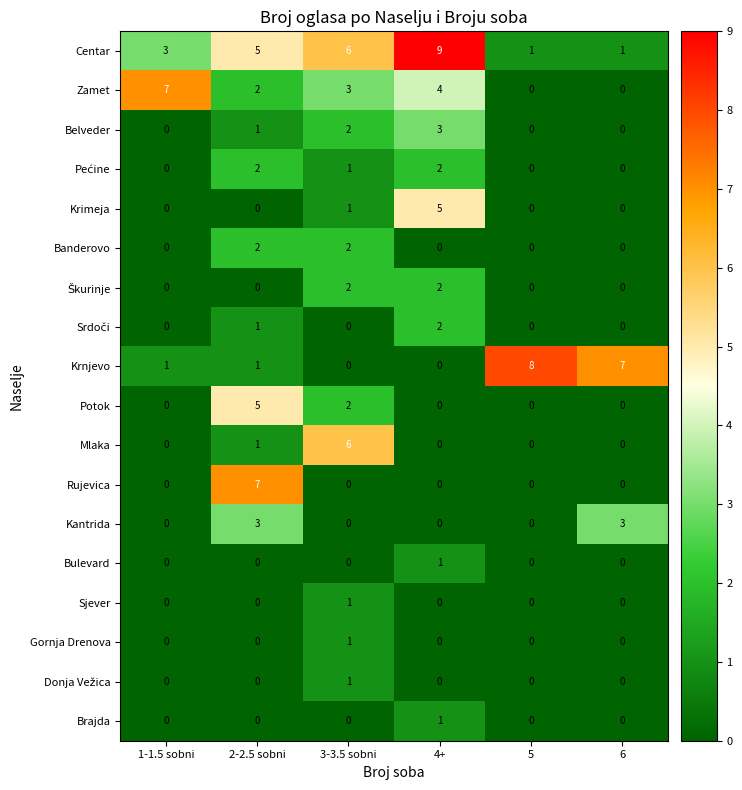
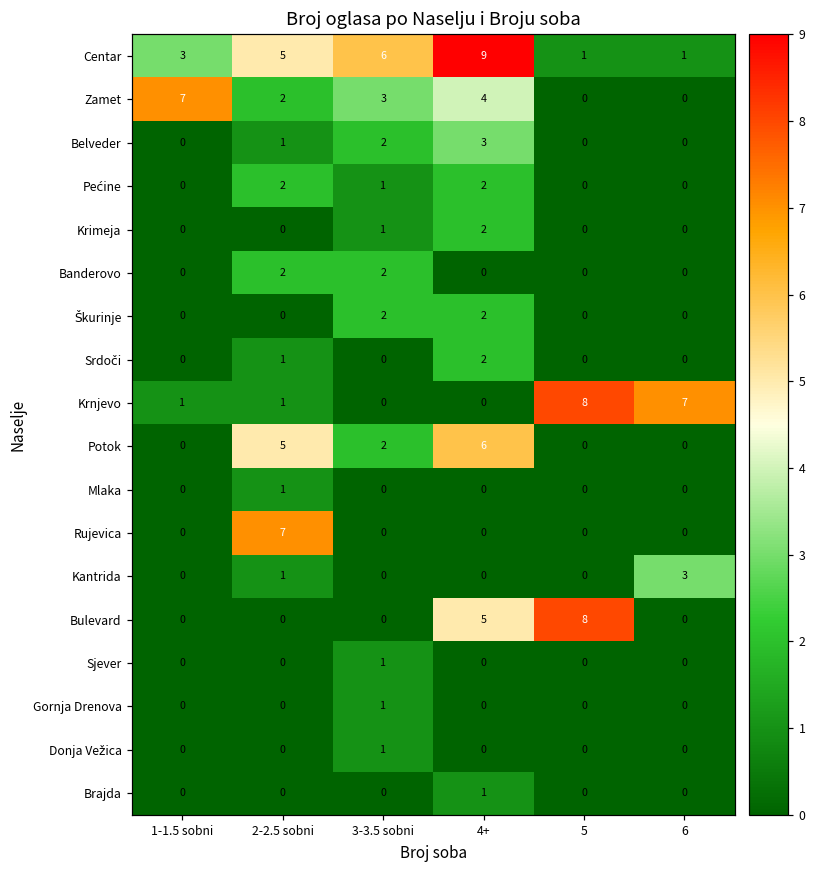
  {
    "Centar": {
      "1-1.5 sobni": 3,
      "2-2.5 sobni": 5,
      "3-3.5 sobni": 6,
      "4+": 9,
      "5": 1,
      "6": 1
    },
    "Zamet": {
      "1-1.5 sobni": 7,
      "2-2.5 sobni": 2,
      "3-3.5 sobni": 3,
      "4+": 4,
      "5": 0,
      "6": 0
    },
    "Belveder": {
      "1-1.5 sobni": 0,
      "2-2.5 sobni": 1,
      "3-3.5 sobni": 2,
      "4+": 3,
      "5": 0,
      "6": 0
    },
    "Pećine": {
      "1-1.5 sobni": 0,
      "2-2.5 sobni": 2,
      "3-3.5 sobni": 1,
      "4+": 2,
      "5": 0,
      "6": 0
    },
    "Krimeja": {
      "1-1.5 sobni": 0,
      "2-2.5 sobni": 0,
      "3-3.5 sobni": 1,
-     "4+": 5,
+     "4+": 2,
      "5": 0,
      "6": 0
    },
    "Banderovo": {
      "1-1.5 sobni": 0,
      "2-2.5 sobni": 2,
      "3-3.5 sobni": 2,
      "4+": 0,
      "5": 0,
      "6": 0
    },
    "Škurinje": {
      "1-1.5 sobni": 0,
      "2-2.5 sobni": 0,
      "3-3.5 sobni": 2,
      "4+": 2,
      "5": 0,
      "6": 0
    },
    "Srdoči": {
      "1-1.5 sobni": 0,
      "2-2.5 sobni": 1,
      "3-3.5 sobni": 0,
      "4+": 2,
      "5": 0,
      "6": 0
    },
    "Krnjevo": {
      "1-1.5 sobni": 1,
      "2-2.5 sobni": 1,
      "3-3.5 sobni": 0,
      "4+": 0,
      "5": 8,
      "6": 7
    },
    "Potok": {
      "1-1.5 sobni": 0,
      "2-2.5 sobni": 5,
      "3-3.5 sobni": 2,
-     "4+": 0,
+     "4+": 6,
      "5": 0,
      "6": 0
    },
    "Mlaka": {
      "1-1.5 sobni": 0,
      "2-2.5 sobni": 1,
-     "3-3.5 sobni": 6,
+     "3-3.5 sobni": 0,
      "4+": 0,
      "5": 0,
      "6": 0
    },
    "Rujevica": {
      "1-1.5 sobni": 0,
      "2-2.5 sobni": 7,
      "3-3.5 sobni": 0,
      "4+": 0,
      "5": 0,
      "6": 0
    },
    "Kantrida": {
      "1-1.5 sobni": 0,
-     "2-2.5 sobni": 3,
+     "2-2.5 sobni": 1,
      "3-3.5 sobni": 0,
      "4+": 0,
      "5": 0,
      "6": 3
    },
    "Bulevard": {
      "1-1.5 sobni": 0,
      "2-2.5 sobni": 0,
      "3-3.5 sobni": 0,
-     "4+": 1,
-     "5": 0,
+     "4+": 5,
+     "5": 8,
      "6": 0
    },
    "Sjever": {
      "1-1.5 sobni": 0,
      "2-2.5 sobni": 0,
      "3-3.5 sobni": 1,
      "4+": 0,
      "5": 0,
      "6": 0
    },
    "Gornja Drenova": {
      "1-1.5 sobni": 0,
      "2-2.5 sobni": 0,
      "3-3.5 sobni": 1,
      "4+": 0,
      "5": 0,
      "6": 0
    },
    "Donja Vežica": {
      "1-1.5 sobni": 0,
      "2-2.5 sobni": 0,
      "3-3.5 sobni": 1,
      "4+": 0,
      "5": 0,
      "6": 0
    },
    "Brajda": {
      "1-1.5 sobni": 0,
      "2-2.5 sobni": 0,
      "3-3.5 sobni": 0,
      "4+": 1,
      "5": 0,
      "6": 0
    }
  }
